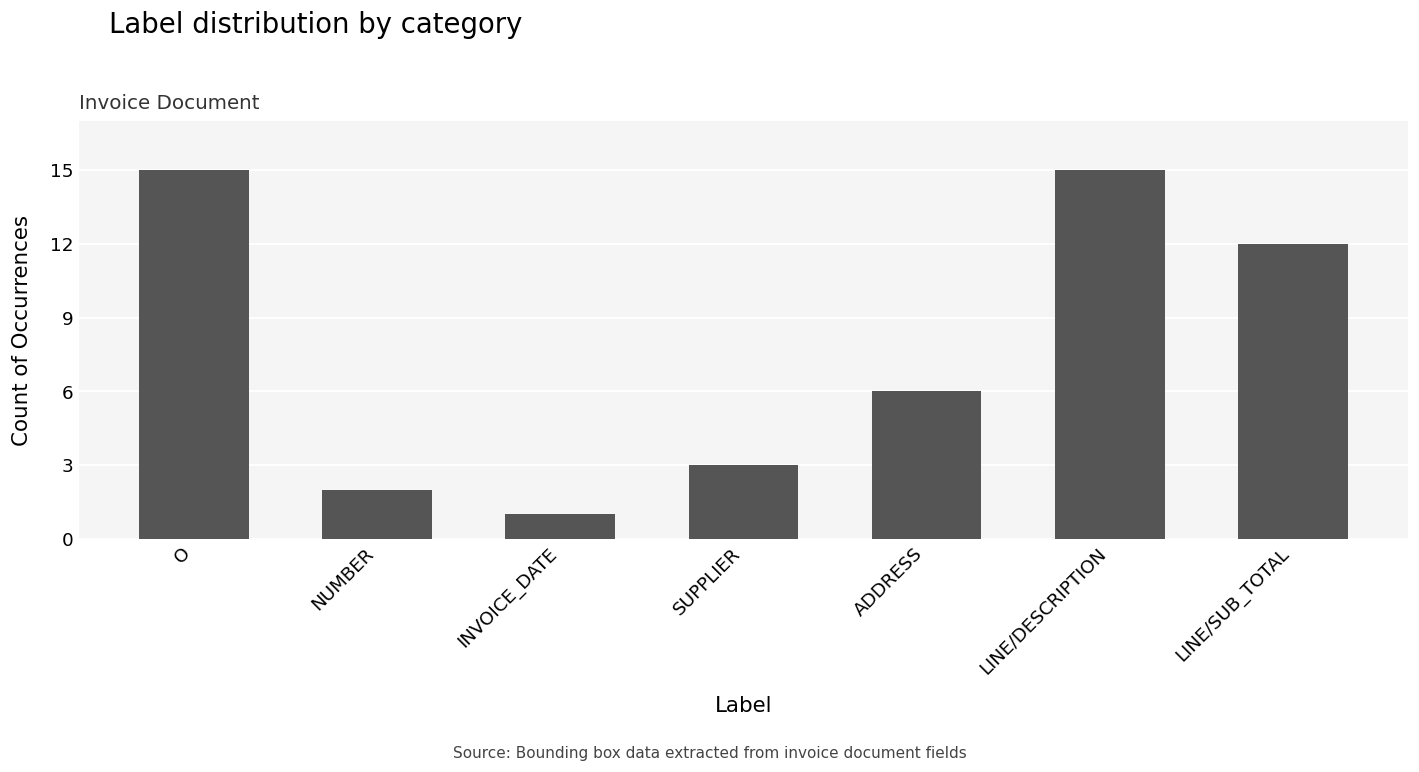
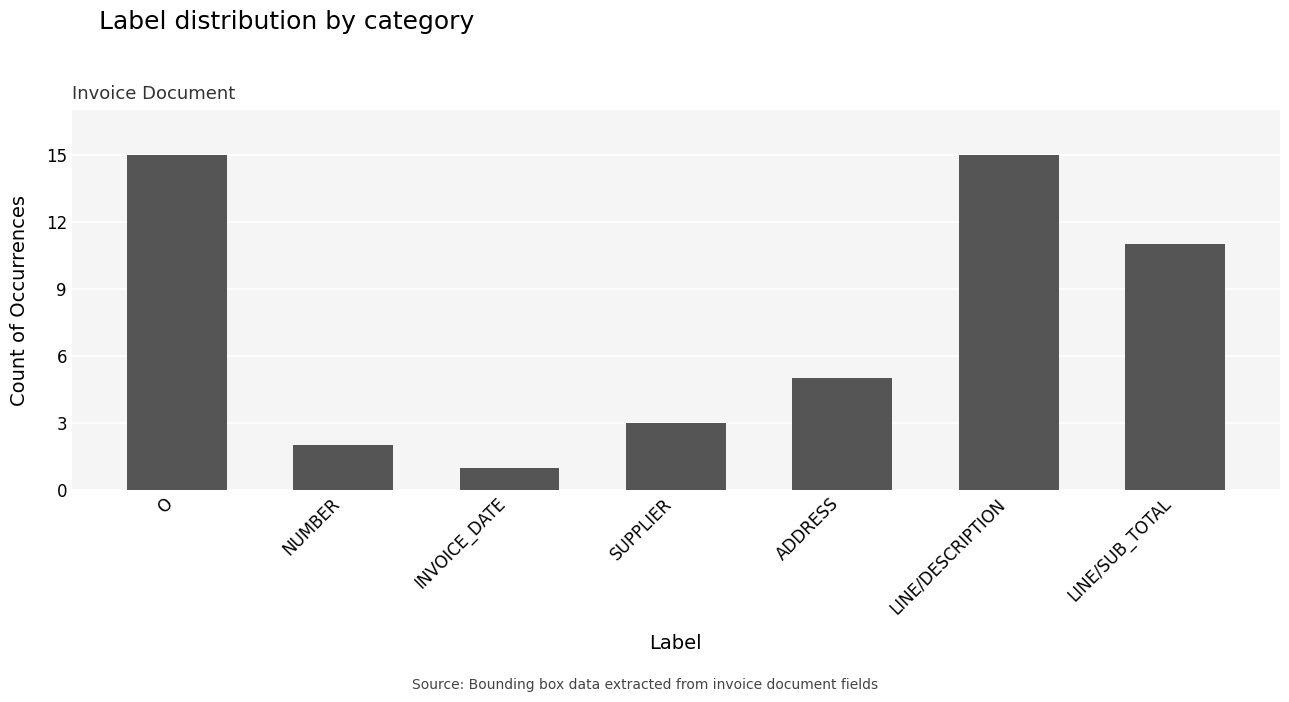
  {
    "O": 15,
    "NUMBER": 2,
    "INVOICE_DATE": 1,
    "SUPPLIER": 3,
-   "ADDRESS": 6,
+   "ADDRESS": 5,
    "LINE/DESCRIPTION": 15,
-   "LINE/SUB_TOTAL": 12
+   "LINE/SUB_TOTAL": 11
  }
